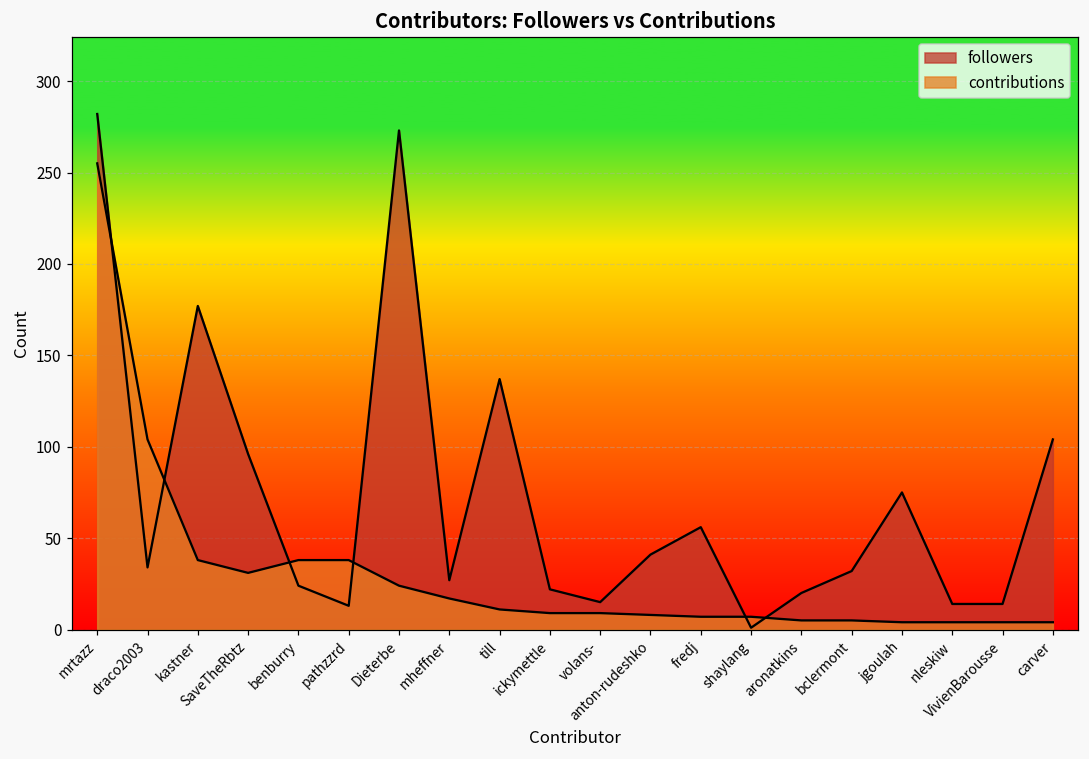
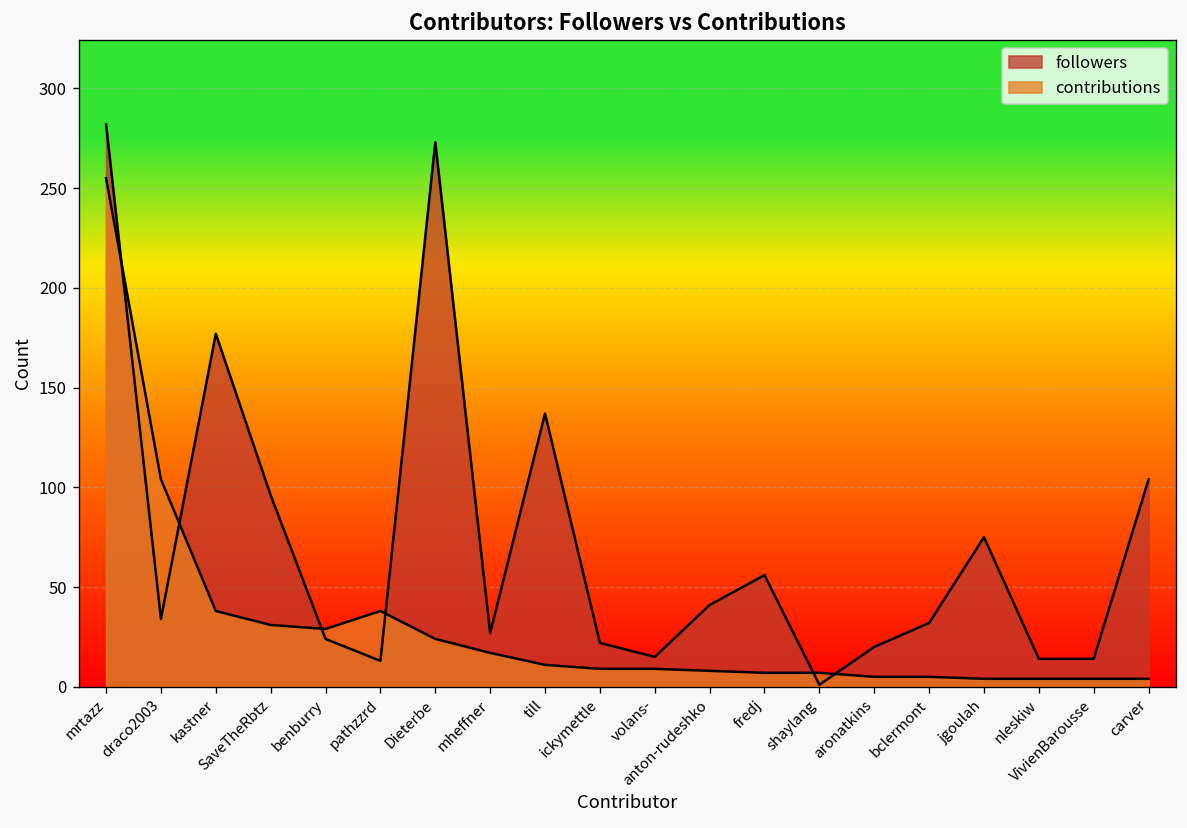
  {
    "followers": {
      "mrtazz": 282,
      "draco2003": 34,
      "kastner": 177,
      "SaveTheRbtz": 96,
      "benburry": 24,
      "pathzzrd": 13,
      "Dieterbe": 273,
      "mheffner": 27,
      "till": 137,
      "ickymettle": 22,
      "volans-": 15,
      "anton-rudeshko": 41,
      "fredj": 56,
      "shaylang": 1,
      "aronatkins": 20,
      "bclermont": 32,
      "jgoulah": 75,
      "nleskiw": 14,
      "VivienBarousse": 14,
      "carver": 104
    },
    "contributions": {
      "mrtazz": 255,
      "draco2003": 104,
      "kastner": 38,
      "SaveTheRbtz": 31,
-     "benburry": 38,
+     "benburry": 29,
      "pathzzrd": 38,
      "Dieterbe": 24,
      "mheffner": 17,
      "till": 11,
      "ickymettle": 9,
      "volans-": 9,
      "anton-rudeshko": 8,
      "fredj": 7,
      "shaylang": 7,
      "aronatkins": 5,
      "bclermont": 5,
      "jgoulah": 4,
      "nleskiw": 4,
      "VivienBarousse": 4,
      "carver": 4
    }
  }
